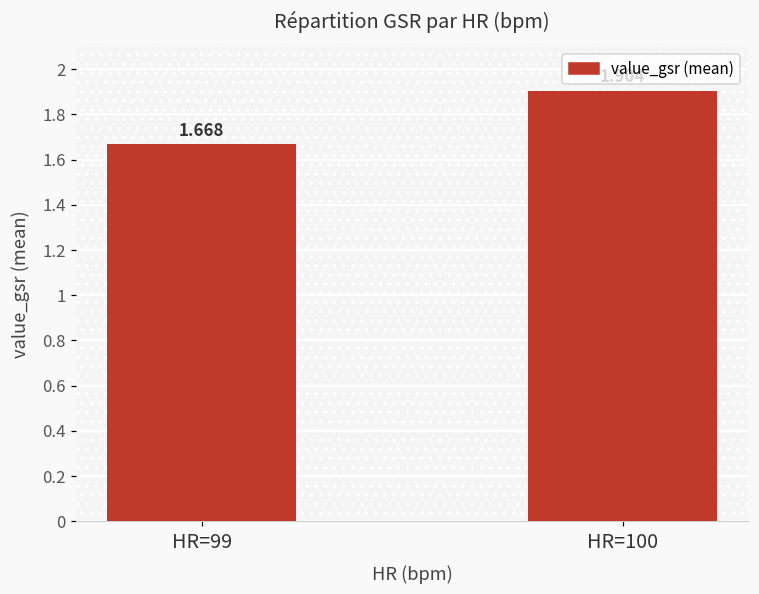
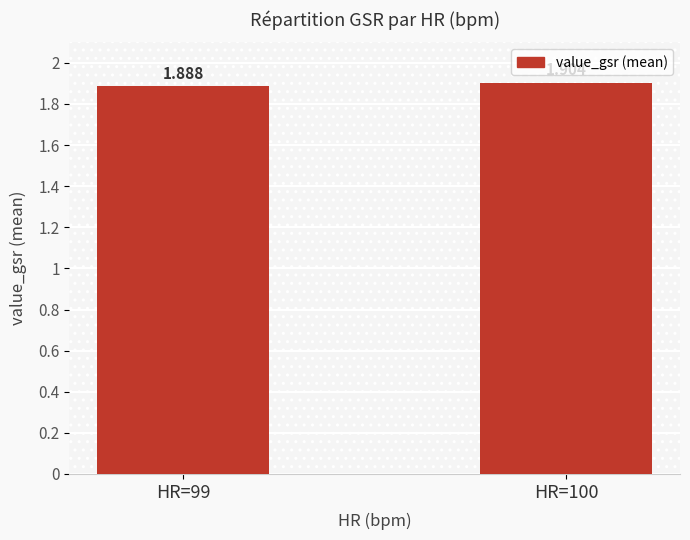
  {
-   "HR=99": 1.668
+   "HR=99": 1.888
  }
